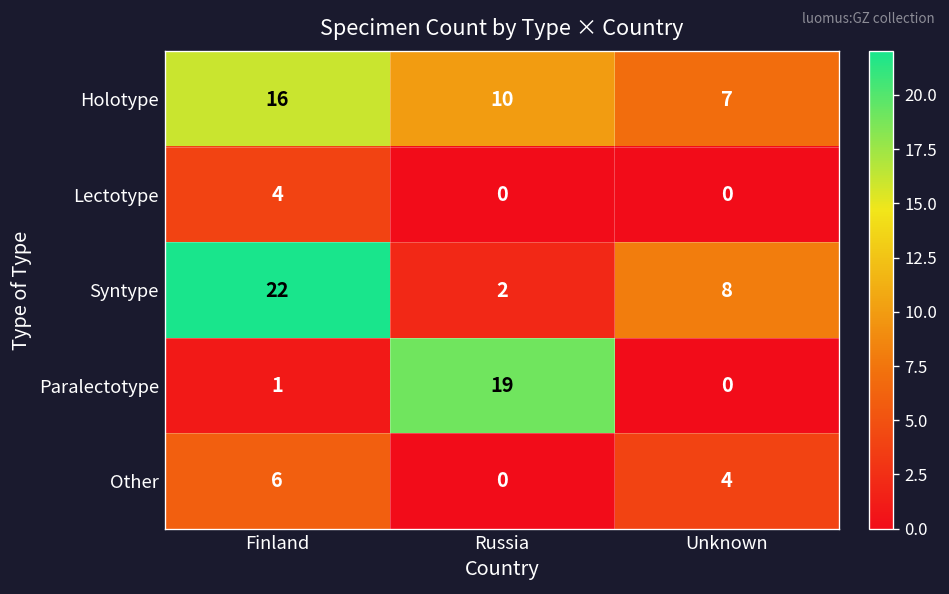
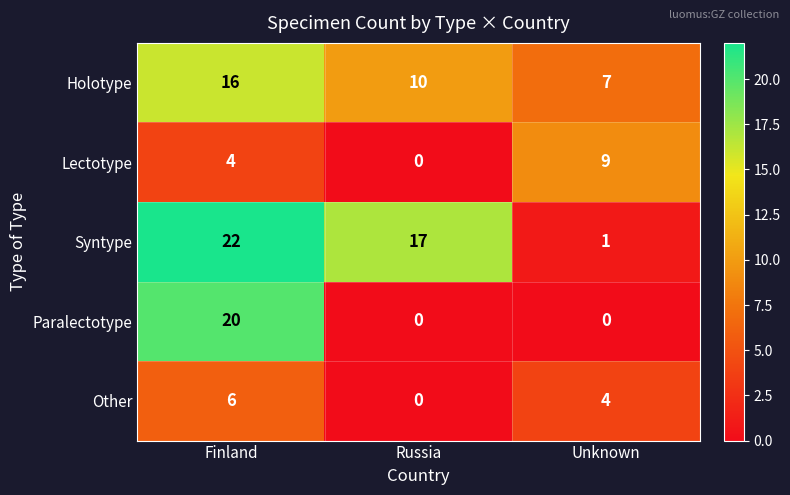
  {
    "Holotype": {
      "Finland": 16,
      "Russia": 10,
      "Unknown": 7
    },
    "Lectotype": {
      "Finland": 4,
      "Russia": 0,
-     "Unknown": 0
+     "Unknown": 9
    },
    "Syntype": {
      "Finland": 22,
-     "Russia": 2,
-     "Unknown": 8
+     "Russia": 17,
+     "Unknown": 1
    },
    "Paralectotype": {
-     "Finland": 1,
-     "Russia": 19,
+     "Finland": 20,
+     "Russia": 0,
      "Unknown": 0
    },
    "Other": {
      "Finland": 6,
      "Russia": 0,
      "Unknown": 4
    }
  }
